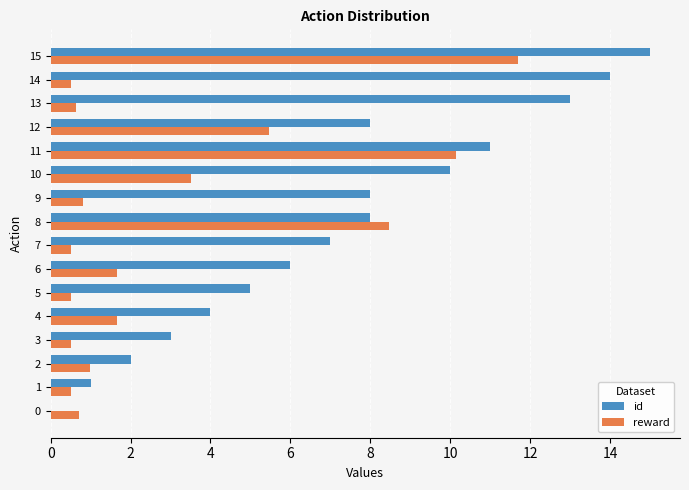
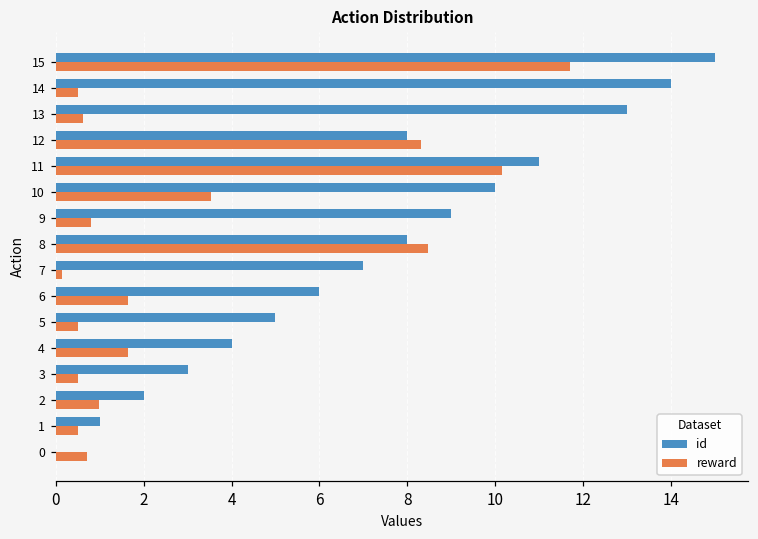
  {
    "id": {
      "15": 15,
      "14": 14,
      "13": 13,
      "12": 8,
      "11": 11,
      "10": 10,
-     "9": 8,
+     "9": 9,
      "8": 8,
      "7": 7,
      "6": 6,
      "5": 5,
      "4": 4,
      "3": 3,
      "2": 2,
      "1": 1,
      "0": 0
    },
    "reward": {
      "15": 11.7,
      "14": 0.5,
      "13": 0.6,
-     "12": 5.5,
+     "12": 8.3,
      "11": 10.2,
      "10": 3.5,
      "9": 0.8,
      "8": 8.5,
-     "7": 0.5,
+     "7": 0.1,
      "6": 1.7,
      "5": 0.5,
      "4": 1.7,
      "3": 0.5,
      "2": 1.0,
      "1": 0.5,
      "0": 0.7
    }
  }
